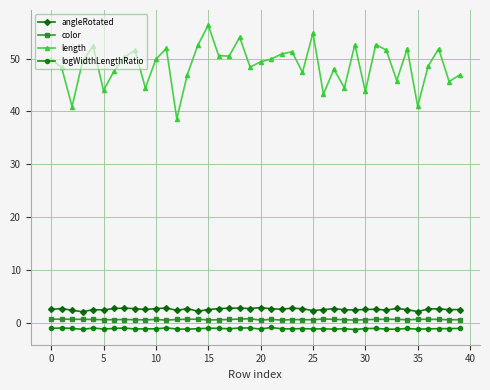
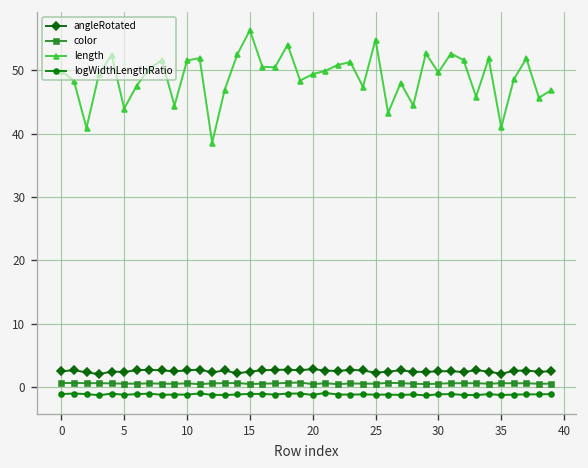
  {
    "length": {
      "5": 44,
-     "10": 50,
+     "10": 52,
      "15": 56,
      "20": 49,
      "25": 55,
-     "30": 44,
+     "30": 50,
      "35": 41
    }
  }
